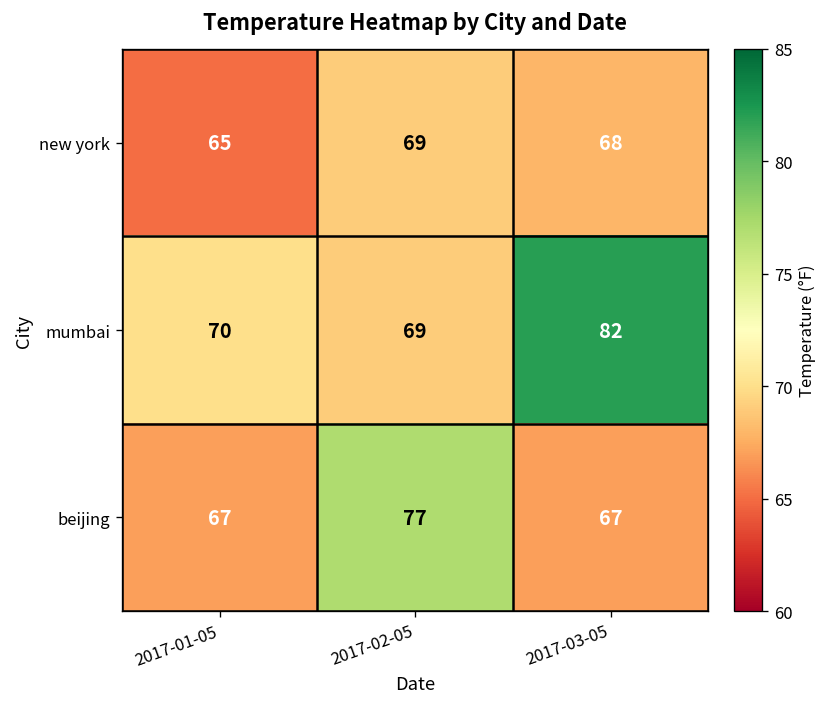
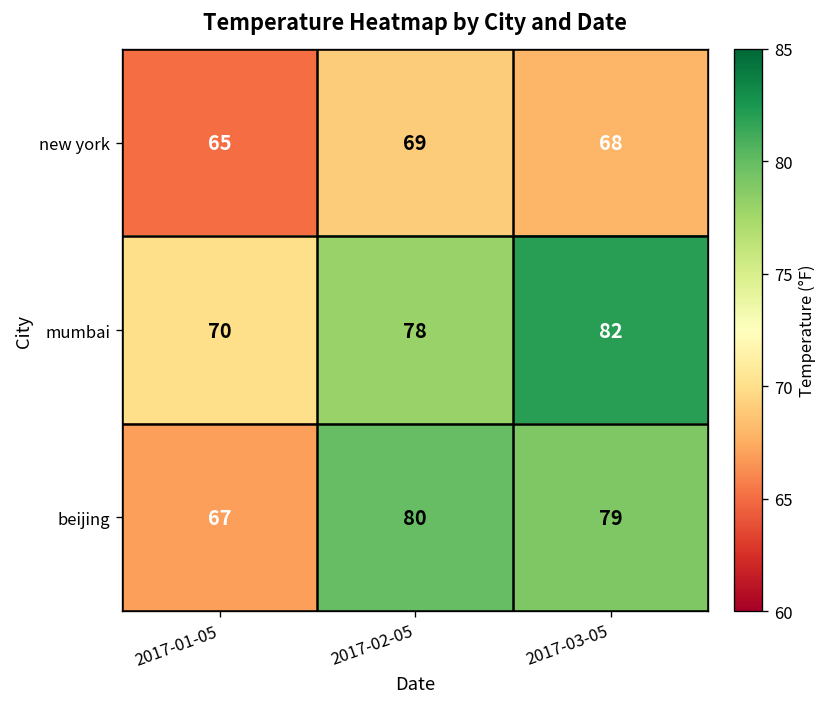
  {
    "new york": {
      "2017-01-05": 65,
      "2017-02-05": 69,
      "2017-03-05": 68
    },
    "mumbai": {
      "2017-01-05": 70,
-     "2017-02-05": 69,
+     "2017-02-05": 78,
      "2017-03-05": 82
    },
    "beijing": {
      "2017-01-05": 67,
-     "2017-02-05": 77,
-     "2017-03-05": 67
+     "2017-02-05": 80,
+     "2017-03-05": 79
    }
  }
